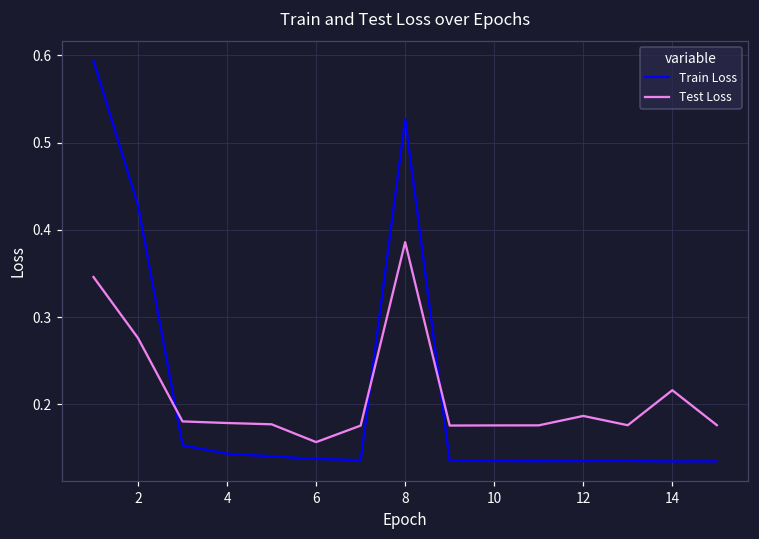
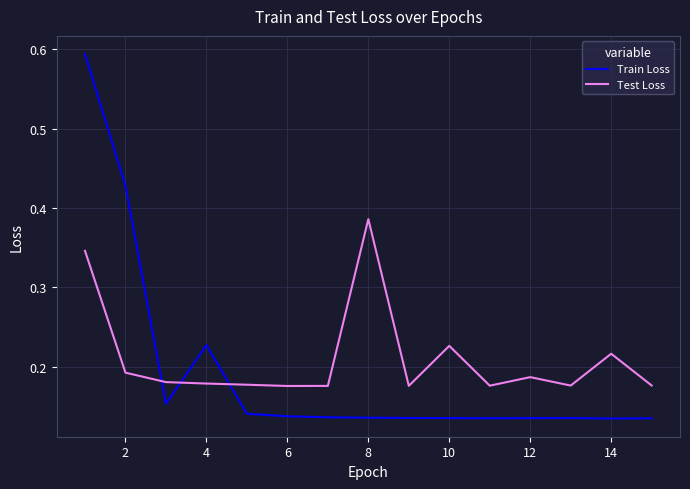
  {
    "Train Loss": {
      "2": 0.43,
-     "4": 0.14,
+     "4": 0.23,
      "6": 0.14,
-     "8": 0.53,
+     "8": 0.14,
      "10": 0.14,
      "12": 0.14,
      "14": 0.13
    },
    "Test Loss": {
-     "2": 0.28,
+     "2": 0.19,
      "4": 0.18,
-     "6": 0.16,
+     "6": 0.18,
      "8": 0.39,
-     "10": 0.18,
+     "10": 0.23,
      "12": 0.19,
      "14": 0.22
    }
  }
